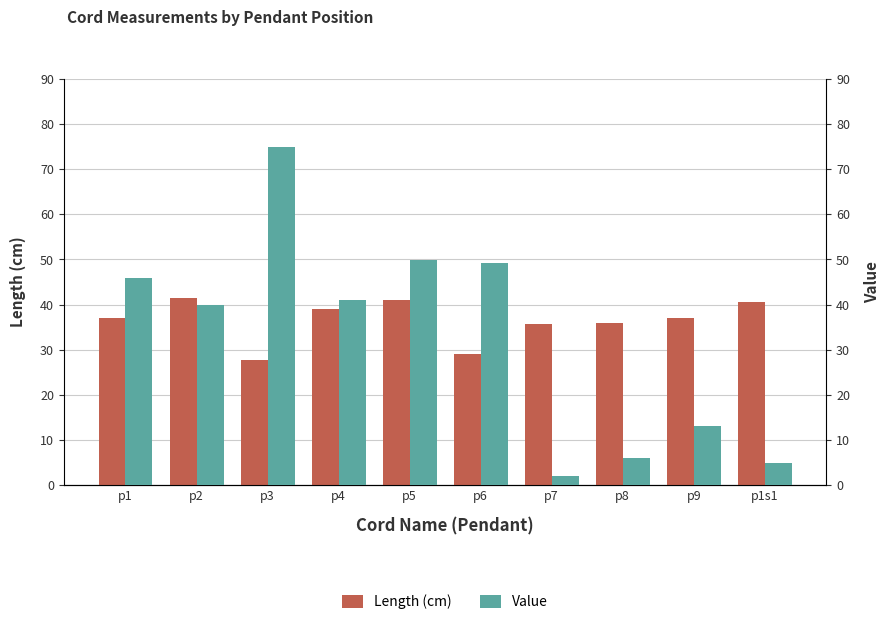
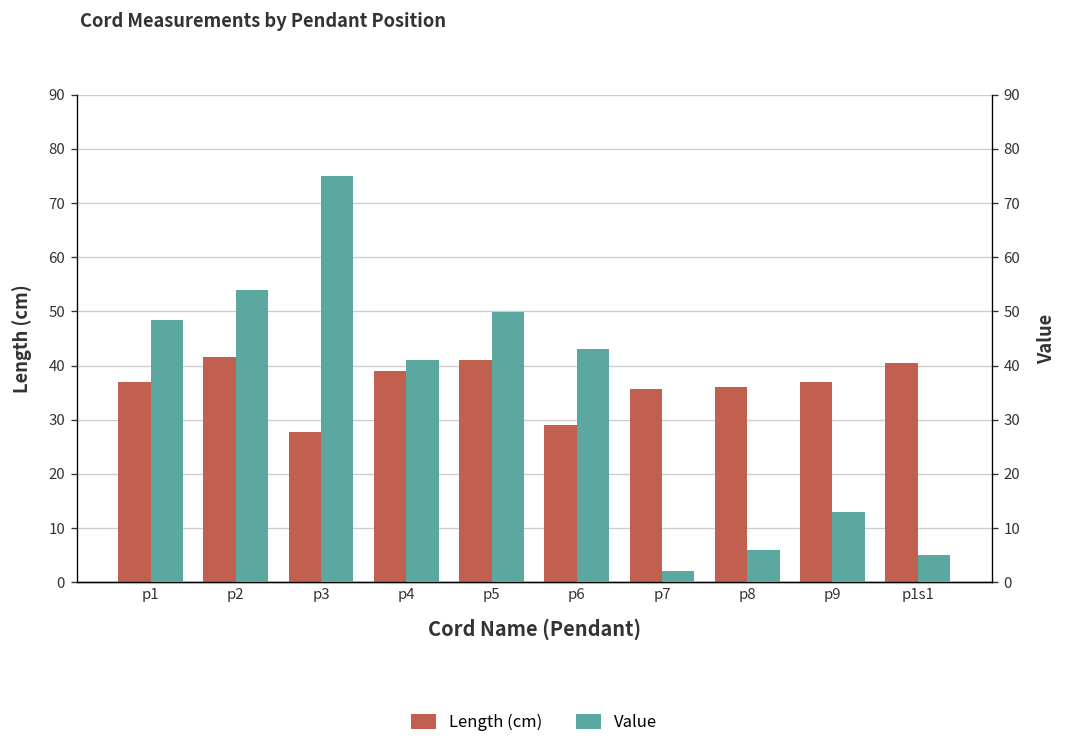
  {
    "Length (cm)": {
      "p1": 37,
      "p2": 42,
      "p3": 28,
      "p4": 39,
      "p5": 41,
      "p6": 29,
      "p7": 36,
      "p8": 36,
      "p9": 37,
      "p1s1": 41
    },
    "Value": {
-     "p1": 46,
-     "p2": 40,
+     "p1": 49,
+     "p2": 54,
      "p3": 75,
      "p4": 41,
      "p5": 50,
-     "p6": 49,
+     "p6": 43,
      "p7": 2,
      "p8": 6,
      "p9": 13,
      "p1s1": 5
    }
  }
